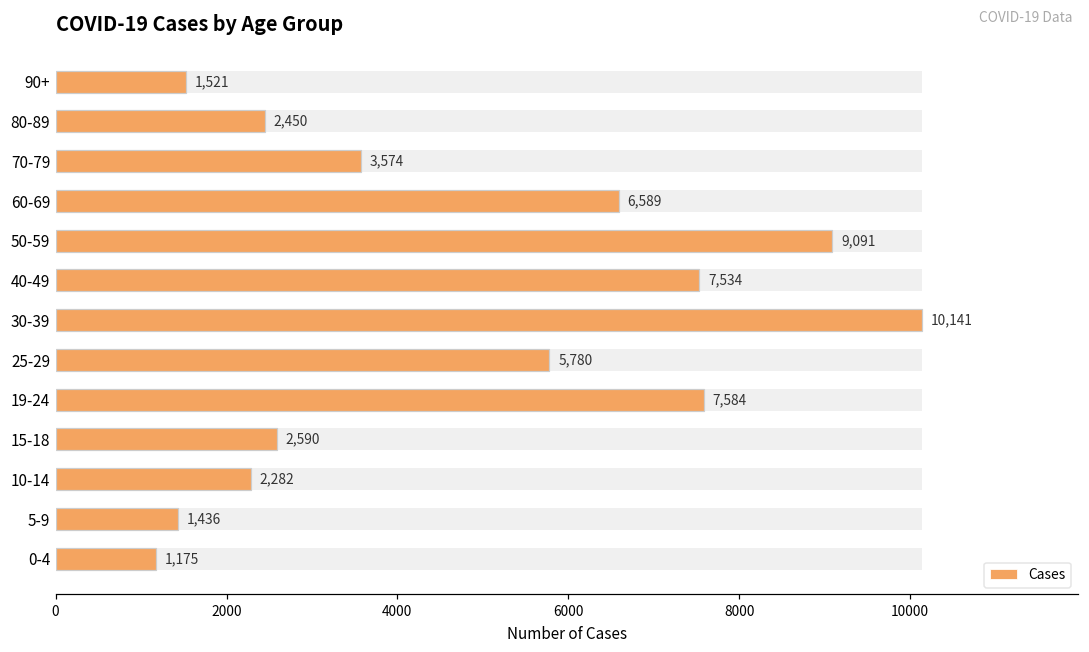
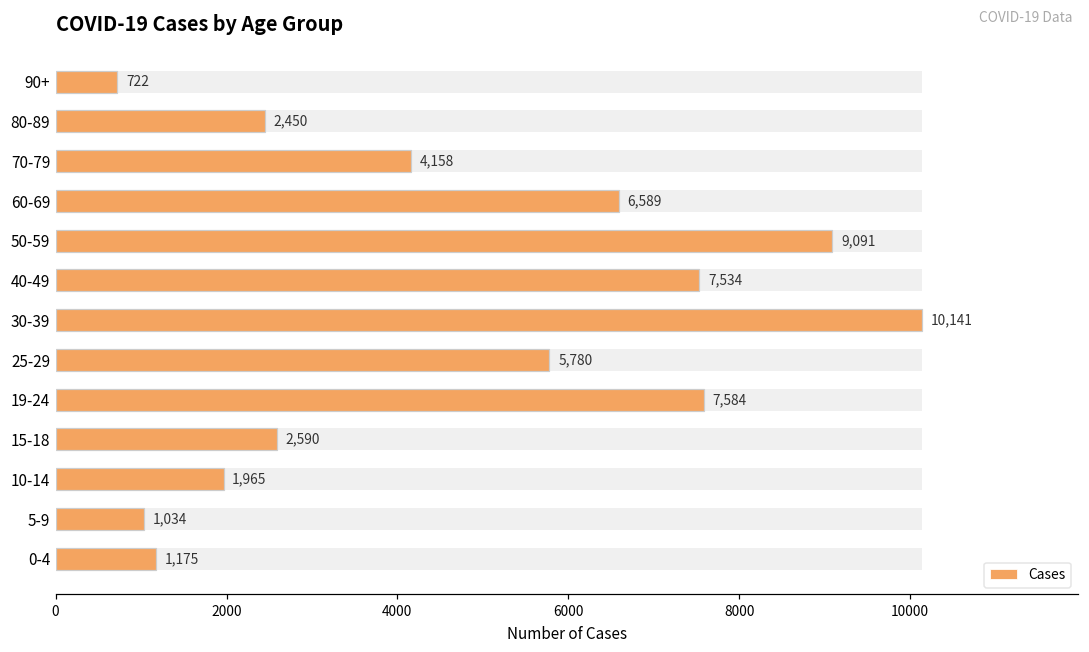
  {
    "Cases": {
-     "90+": "1,521",
-     "70-79": "3,574",
+     "90+": "722",
+     "70-79": "4,158",
      "30-39": "10,141",
-     "10-14": "2,282",
-     "5-9": "1,436"
+     "10-14": "1,965",
+     "5-9": "1,034"
    }
  }
